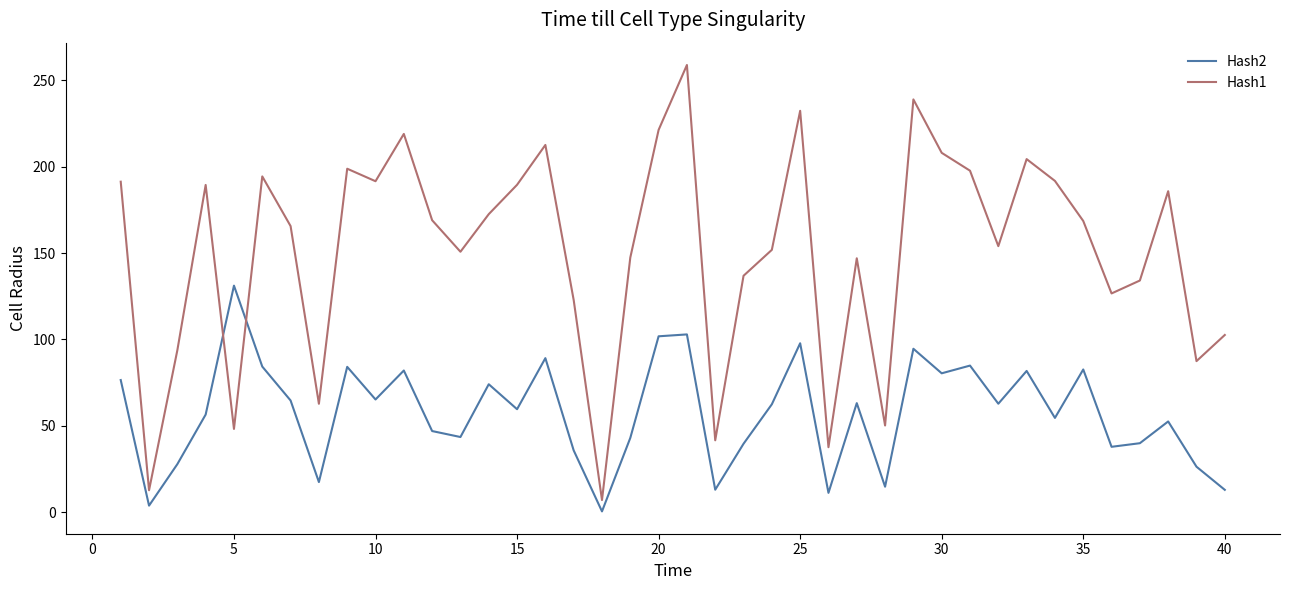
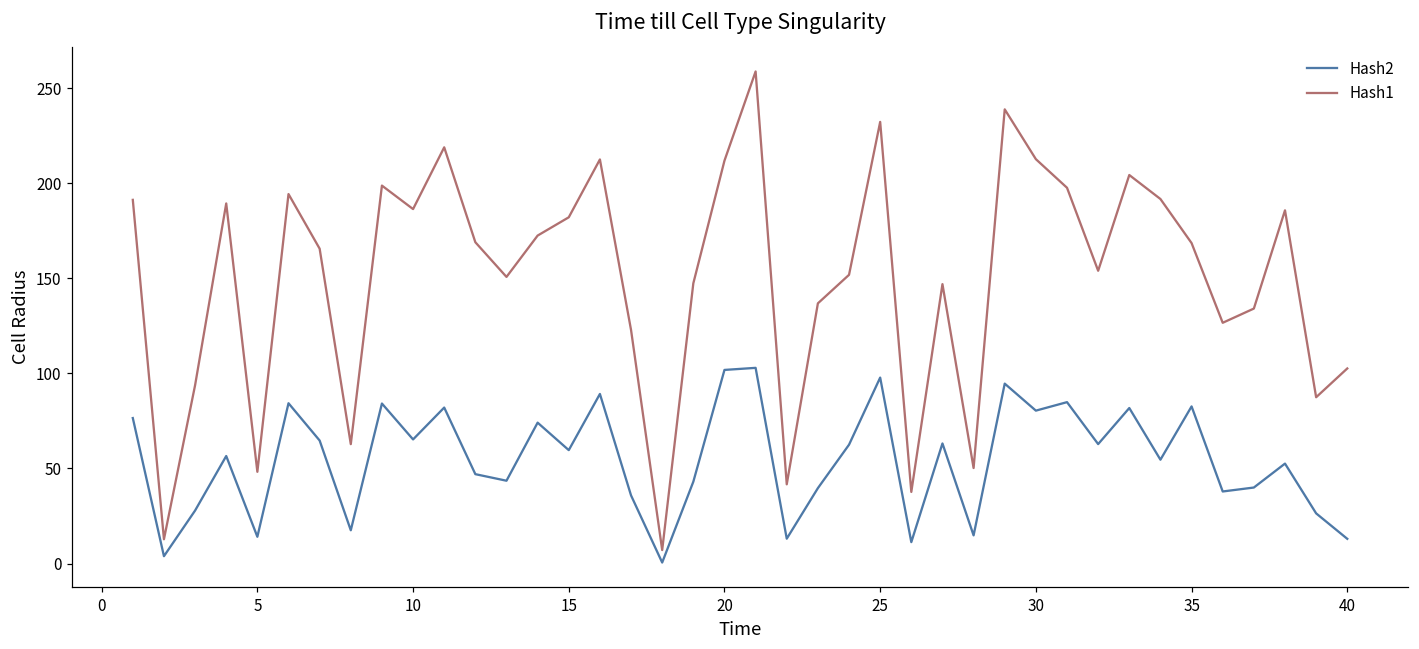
  {
    "Hash2": {
-     "5": 131,
+     "5": 14,
      "10": 65,
      "15": 60,
      "20": 102,
      "25": 98,
      "30": 80,
      "35": 83,
      "40": 13
    },
    "Hash1": {
      "5": 48,
-     "10": 192,
-     "15": 190,
-     "20": 221,
+     "10": 186,
+     "15": 182,
+     "20": 212,
      "25": 232,
-     "30": 208,
+     "30": 213,
      "35": 169,
      "40": 103
    }
  }
